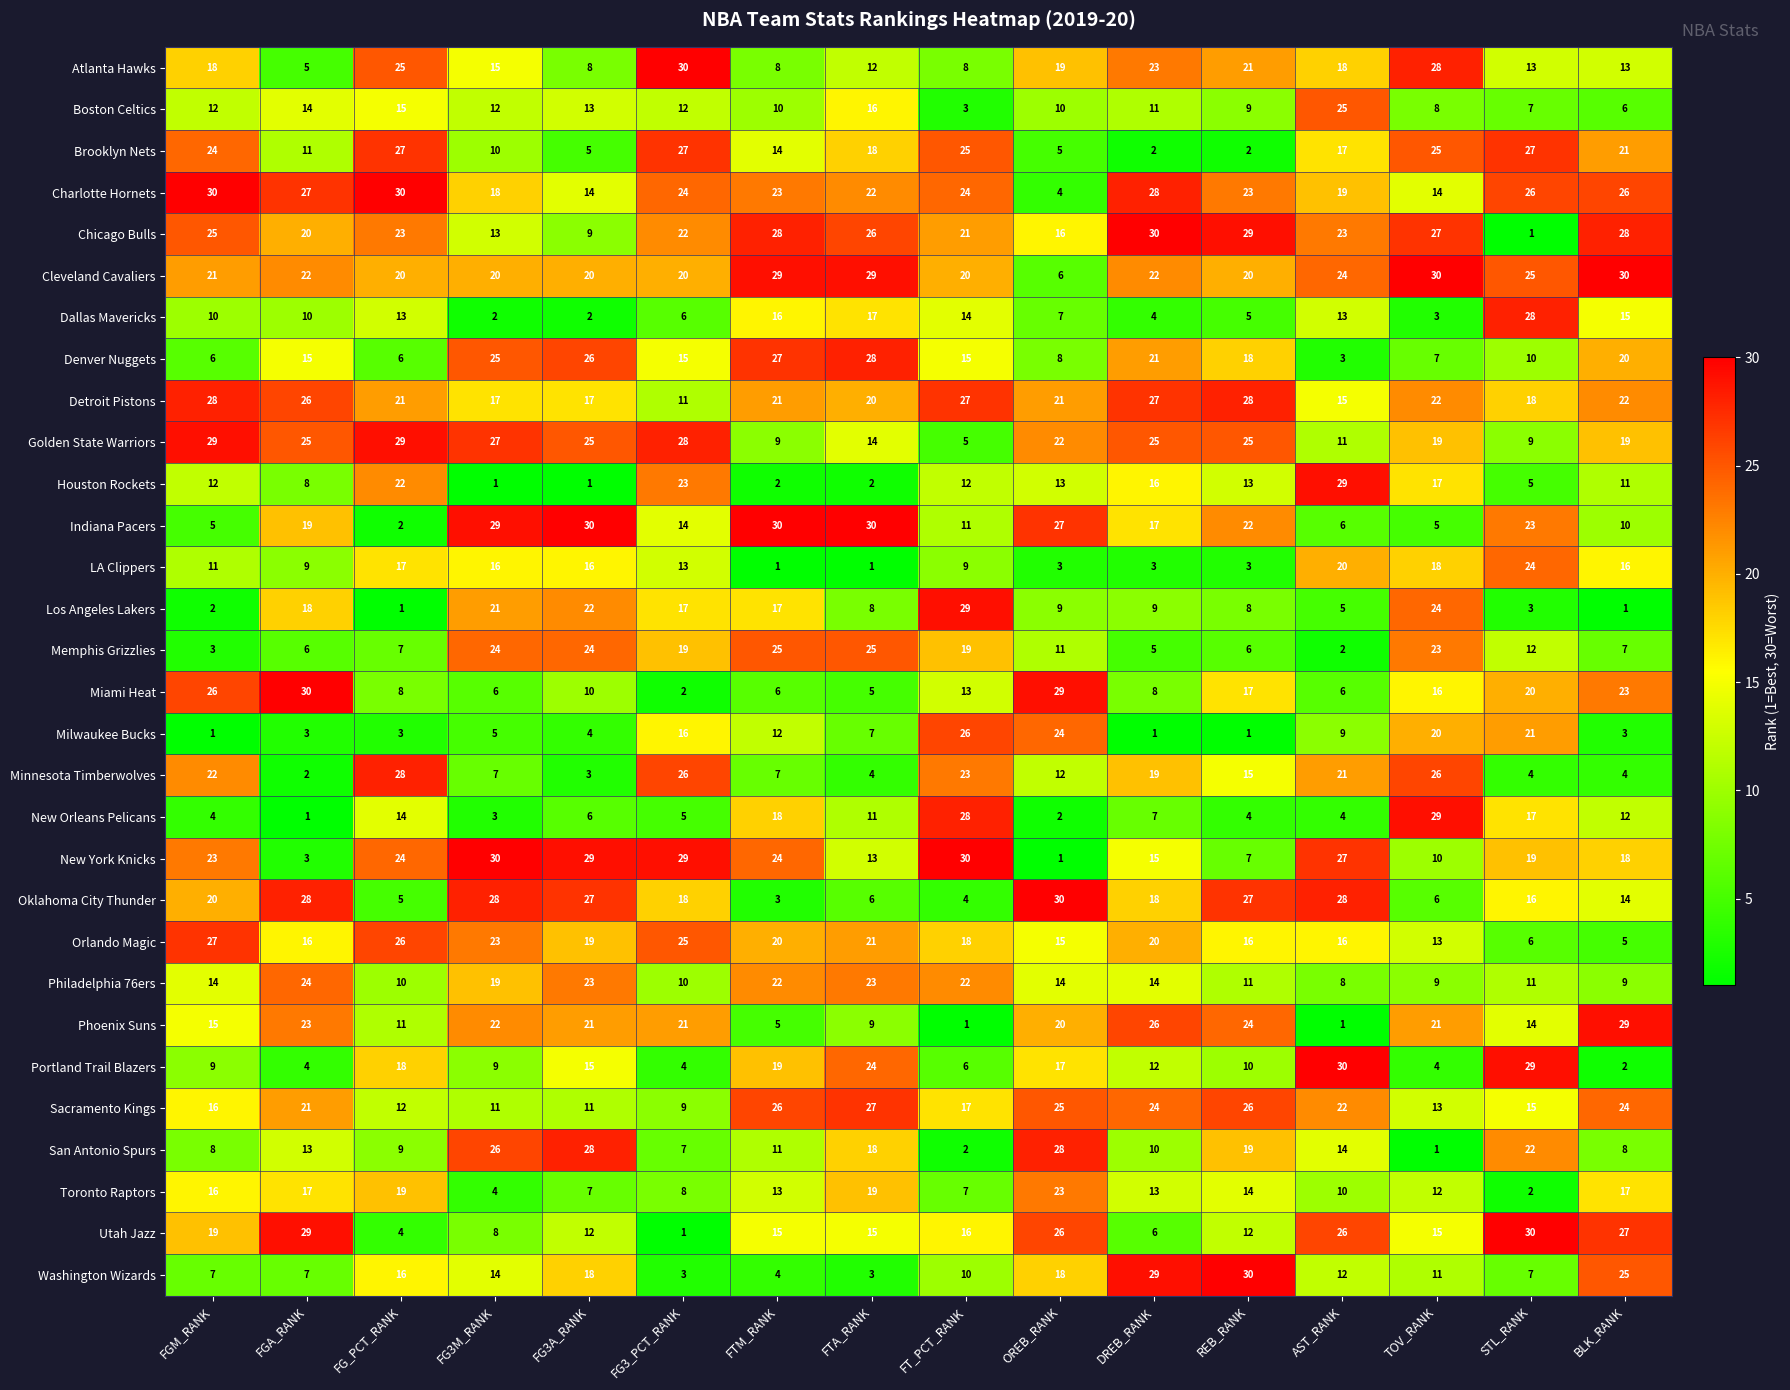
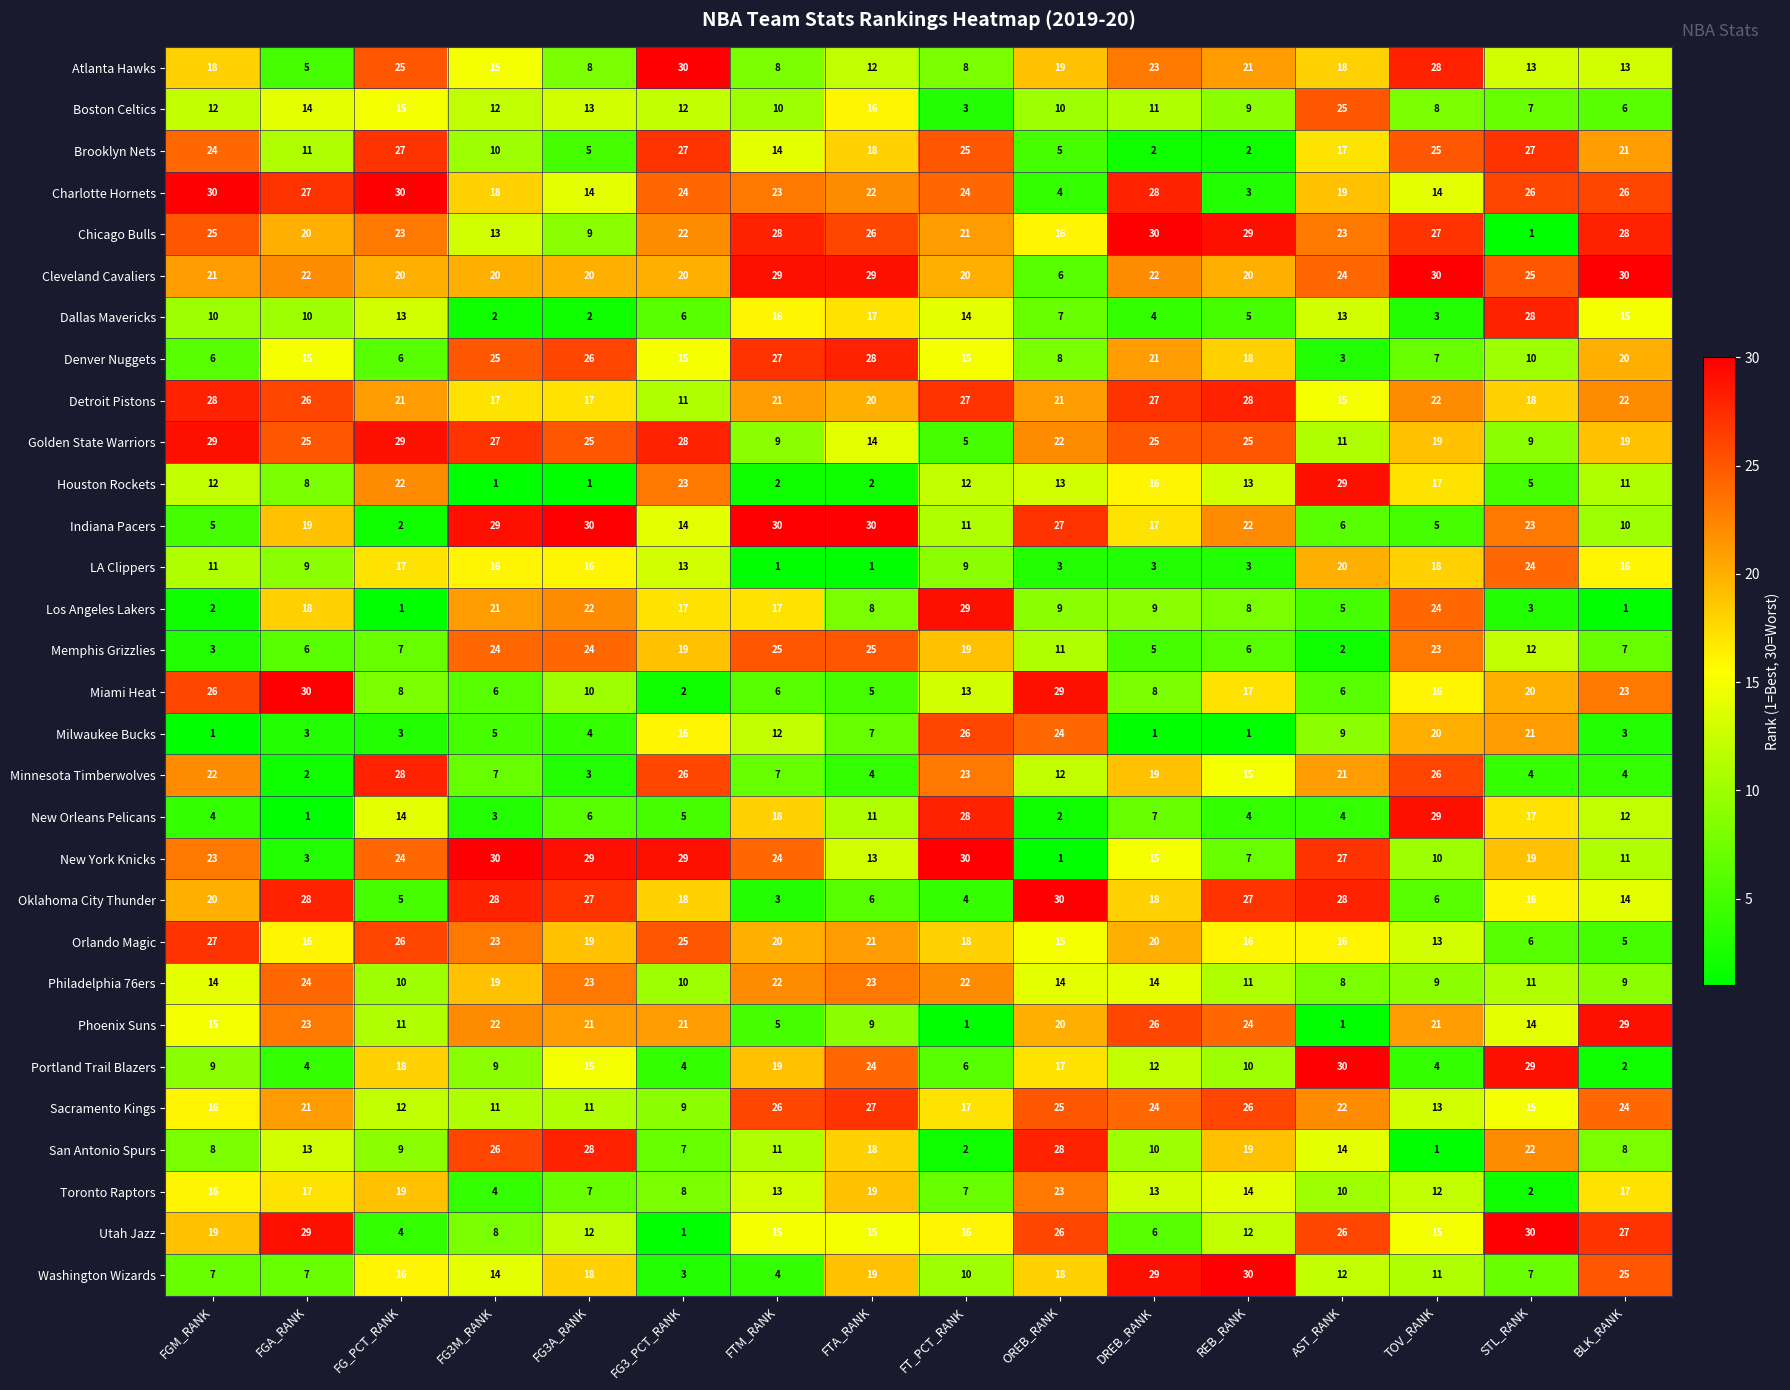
  {
    "Charlotte Hornets": {
      "FGM_RANK": 30,
      "FGA_RANK": 27,
      "FG_PCT_RANK": 30,
      "FG3M_RANK": 18,
      "FG3A_RANK": 14,
      "FG3_PCT_RANK": 24,
      "FTM_RANK": 23,
      "FTA_RANK": 22,
      "FT_PCT_RANK": 24,
      "OREB_RANK": 4,
      "DREB_RANK": 28,
-     "REB_RANK": 23,
+     "REB_RANK": 3,
      "AST_RANK": 19,
      "TOV_RANK": 14,
      "STL_RANK": 26,
      "BLK_RANK": 26
    },
    "New York Knicks": {
      "FGM_RANK": 23,
      "FGA_RANK": 3,
      "FG_PCT_RANK": 24,
      "FG3M_RANK": 30,
      "FG3A_RANK": 29,
      "FG3_PCT_RANK": 29,
      "FTM_RANK": 24,
      "FTA_RANK": 13,
      "FT_PCT_RANK": 30,
      "OREB_RANK": 1,
      "DREB_RANK": 15,
      "REB_RANK": 7,
      "AST_RANK": 27,
      "TOV_RANK": 10,
      "STL_RANK": 19,
-     "BLK_RANK": 18
+     "BLK_RANK": 11
    },
    "Washington Wizards": {
      "FGM_RANK": 7,
      "FGA_RANK": 7,
      "FG_PCT_RANK": 16,
      "FG3M_RANK": 14,
      "FG3A_RANK": 18,
      "FG3_PCT_RANK": 3,
      "FTM_RANK": 4,
-     "FTA_RANK": 3,
+     "FTA_RANK": 19,
      "FT_PCT_RANK": 10,
      "OREB_RANK": 18,
      "DREB_RANK": 29,
      "REB_RANK": 30,
      "AST_RANK": 12,
      "TOV_RANK": 11,
      "STL_RANK": 7,
      "BLK_RANK": 25
    }
  }
